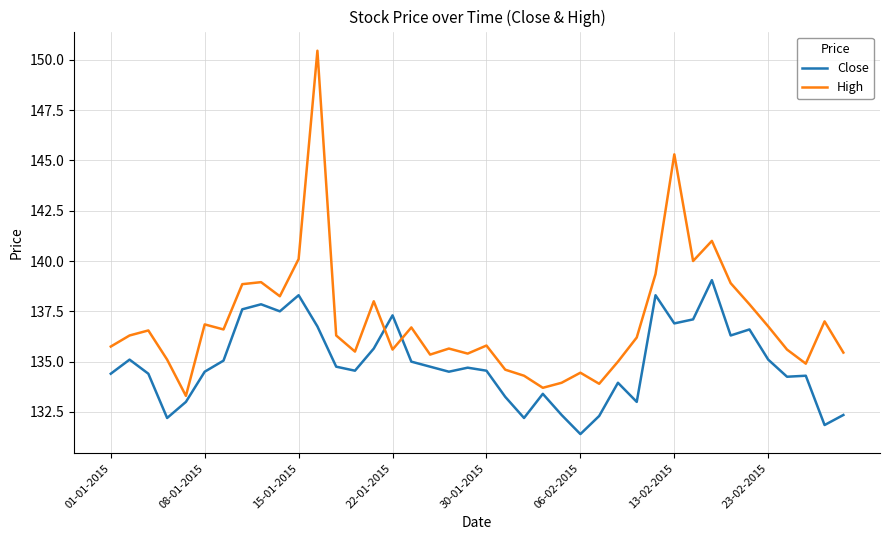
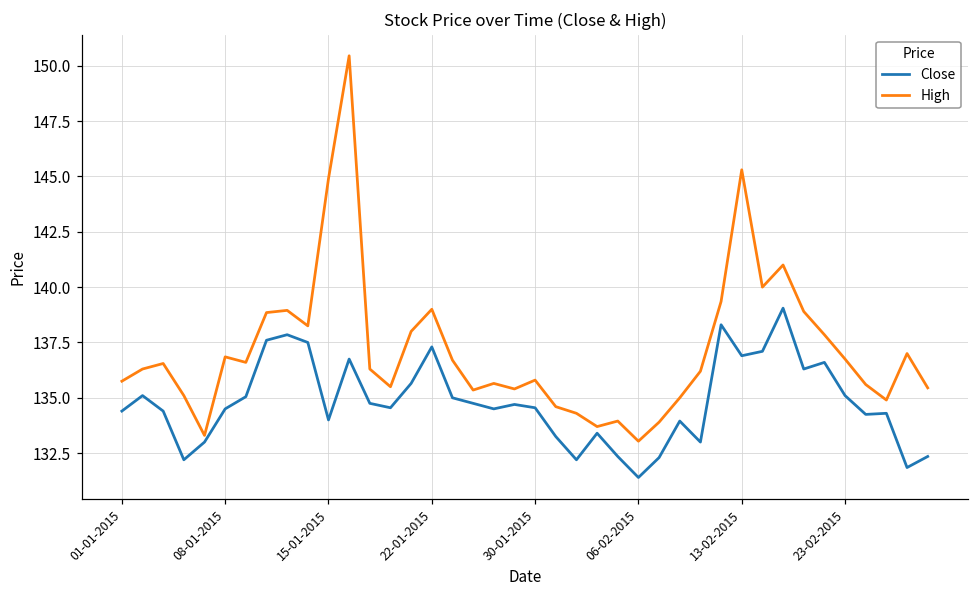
  {
    "Close": {
      "01-01-2015": 134.4,
      "08-01-2015": 134.5,
-     "15-01-2015": 138.3,
+     "15-01-2015": 134.0,
      "22-01-2015": 137.3,
      "30-01-2015": 134.6,
      "06-02-2015": 131.4,
      "13-02-2015": 136.9,
      "23-02-2015": 135.1
    },
    "High": {
      "01-01-2015": 135.8,
      "08-01-2015": 136.9,
-     "15-01-2015": 140.1,
-     "22-01-2015": 135.6,
+     "15-01-2015": 144.9,
+     "22-01-2015": 139.0,
      "30-01-2015": 135.8,
-     "06-02-2015": 134.5,
+     "06-02-2015": 133.0,
      "13-02-2015": 145.3,
      "23-02-2015": 136.8
    }
  }
